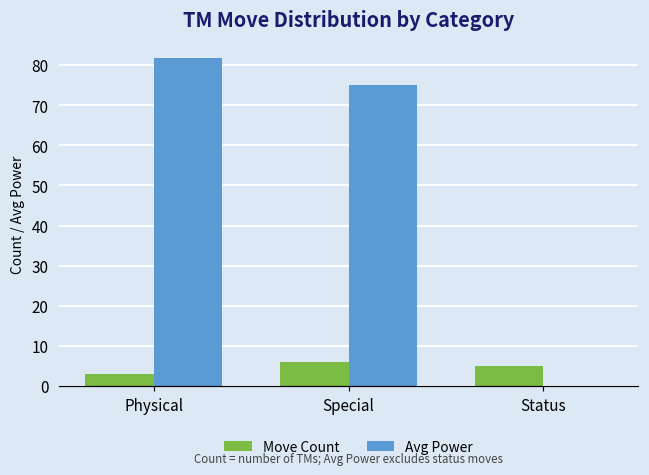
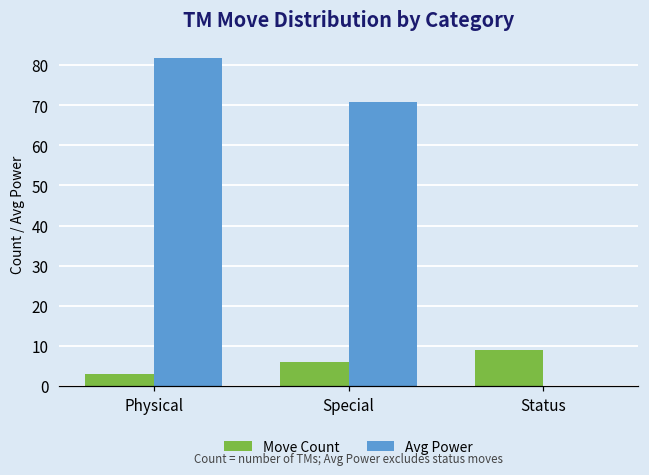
  {
    "Move Count": {
      "Physical": 3,
      "Special": 6,
-     "Status": 5
+     "Status": 9
    },
    "Avg Power": {
      "Physical": 82,
-     "Special": 75,
+     "Special": 71,
      "Status": 0
    }
  }
